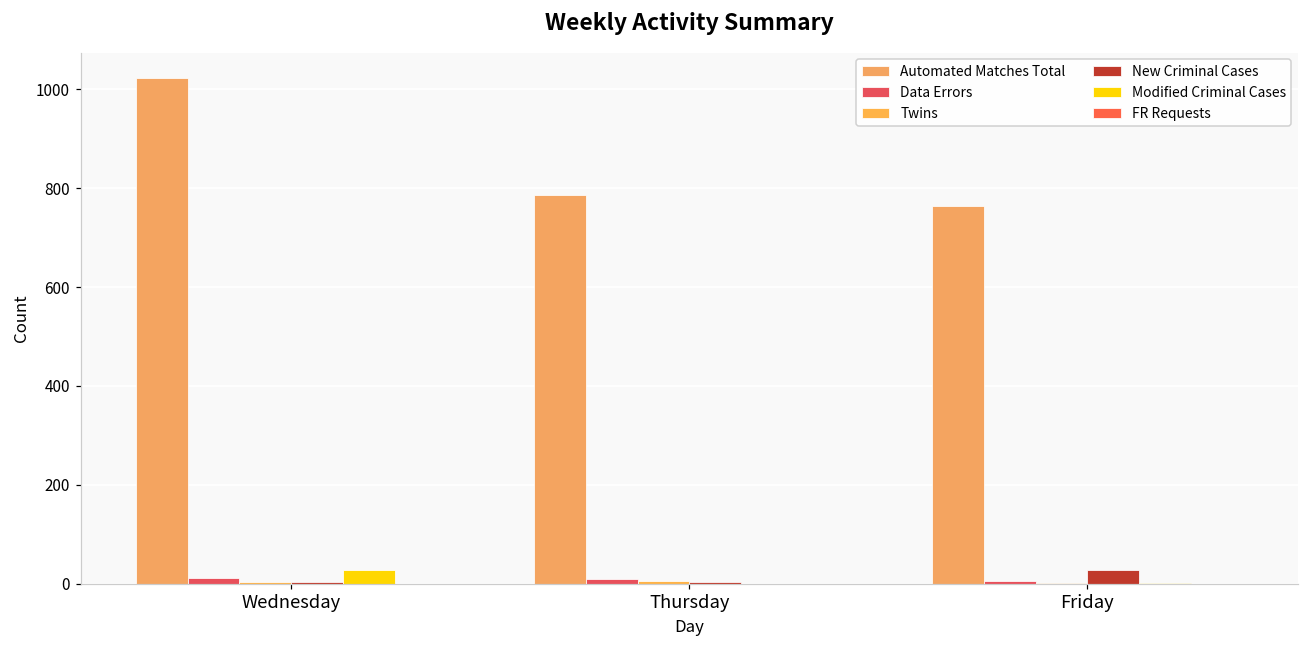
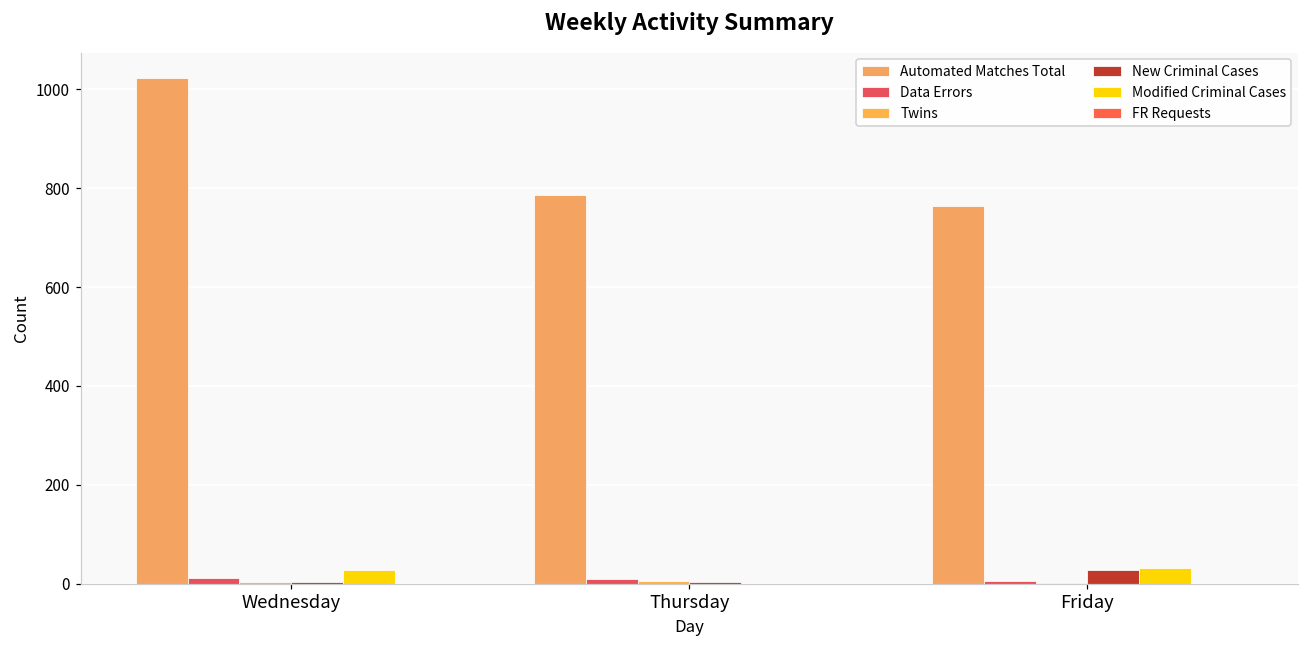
  {
    "New Criminal Cases": {
      "Friday": 30
    },
    "Modified Criminal Cases": {
      "Wednesday": 30,
      "Thursday": 0,
-     "Friday": 0
+     "Friday": 30
    }
  }
